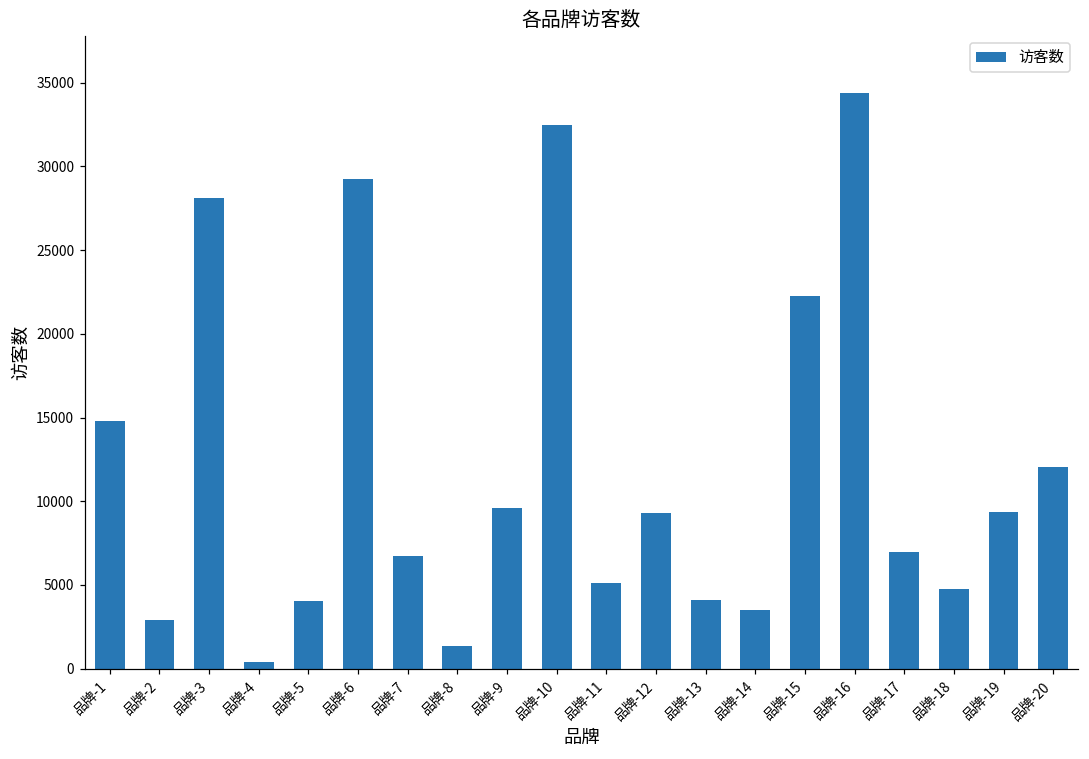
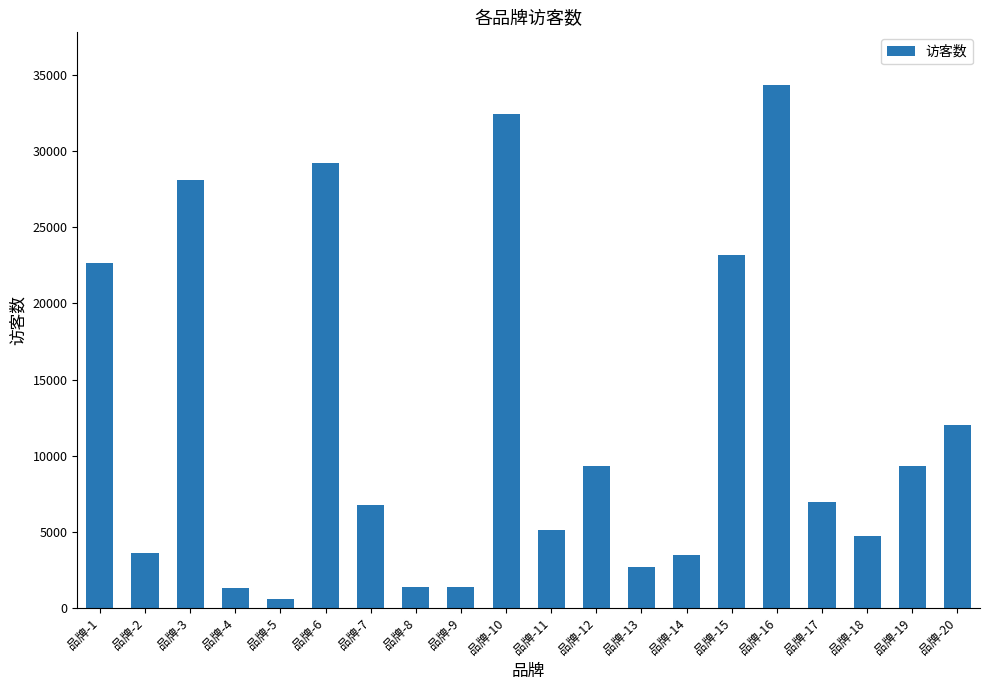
  {
-   "品牌-1": 14800,
-   "品牌-2": 2900,
+   "品牌-1": 22700,
+   "品牌-2": 3600,
    "品牌-3": 28100,
-   "品牌-4": 400,
-   "品牌-5": 4100,
+   "品牌-4": 1300,
+   "品牌-5": 600,
    "品牌-6": 29200,
    "品牌-7": 6800,
    "品牌-8": 1400,
-   "品牌-9": 9600,
+   "品牌-9": 1400,
    "品牌-10": 32500,
    "品牌-11": 5100,
    "品牌-12": 9300,
-   "品牌-13": 4100,
+   "品牌-13": 2700,
    "品牌-14": 3500,
-   "品牌-15": 22200,
+   "品牌-15": 23200,
    "品牌-16": 34400,
    "品牌-17": 6900,
    "品牌-18": 4700,
    "品牌-19": 9300,
    "品牌-20": 12000
  }
